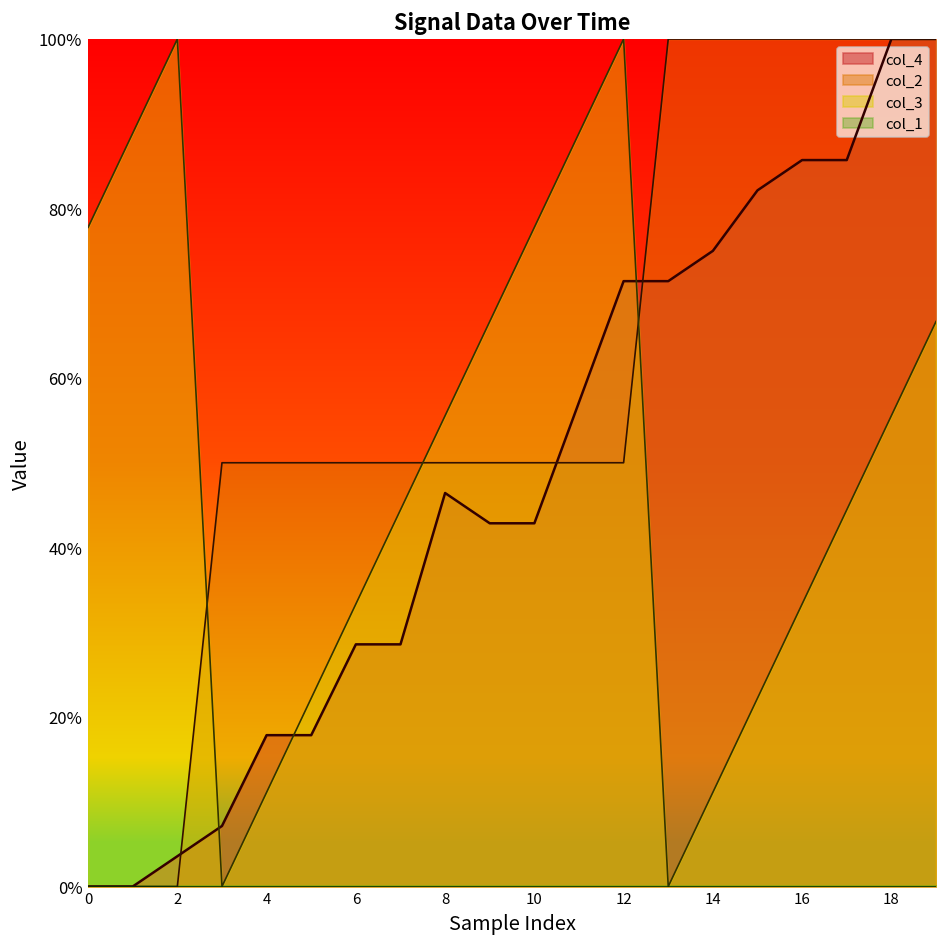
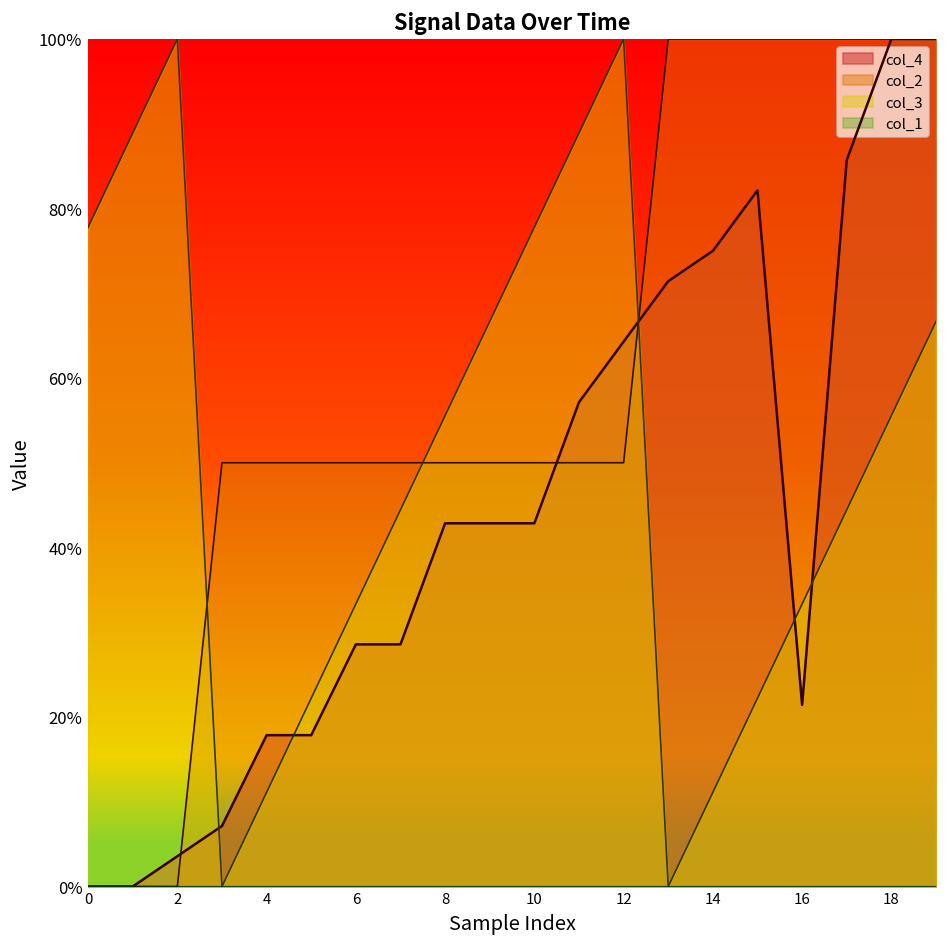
  {
    "col_4": {
      "2": "4%",
      "4": "18%",
      "6": "29%",
-     "8": "46%",
+     "8": "43%",
      "10": "43%",
-     "12": "71%",
+     "12": "64%",
      "14": "75%",
-     "16": "86%"
+     "16": "21%"
    },
    "col_1": {
      "4": "0%",
      "6": "0%",
      "8": "0%",
      "10": "0%",
      "12": "0%",
      "14": "0%",
      "16": "0%",
      "18": "0%"
    }
  }
